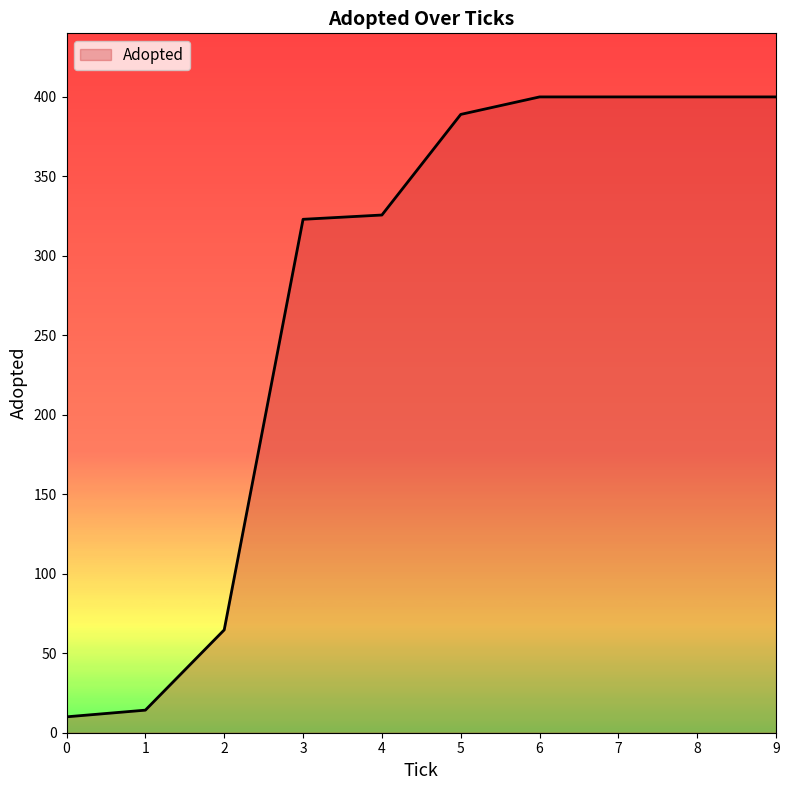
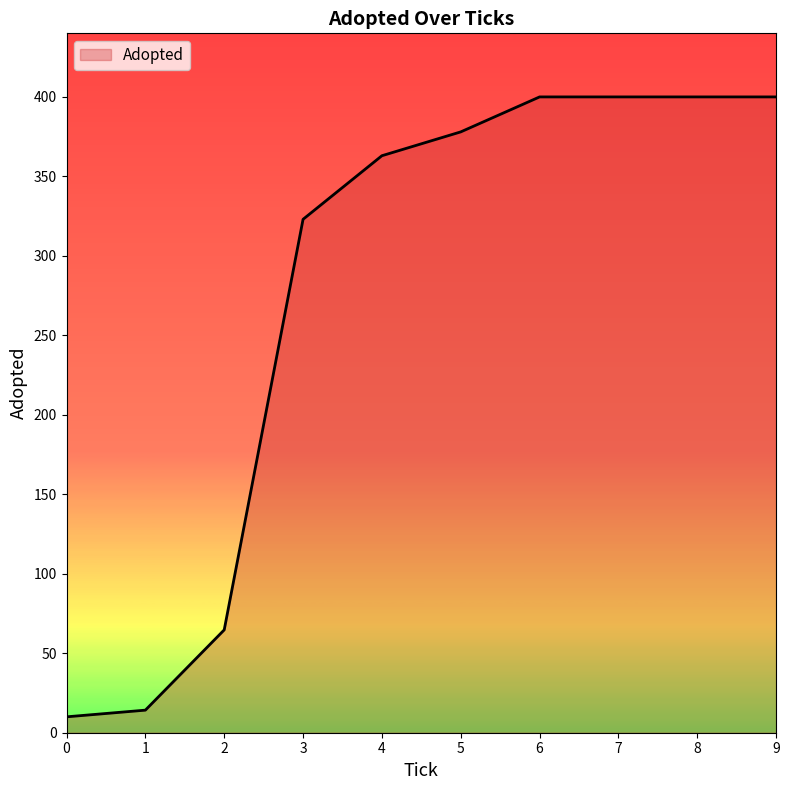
  {
    "0": 10,
    "1": 14,
    "2": 65,
    "3": 323,
-   "4": 326,
-   "5": 389,
+   "4": 363,
+   "5": 378,
    "6": 400,
    "7": 400,
    "8": 400,
    "9": 400
  }
